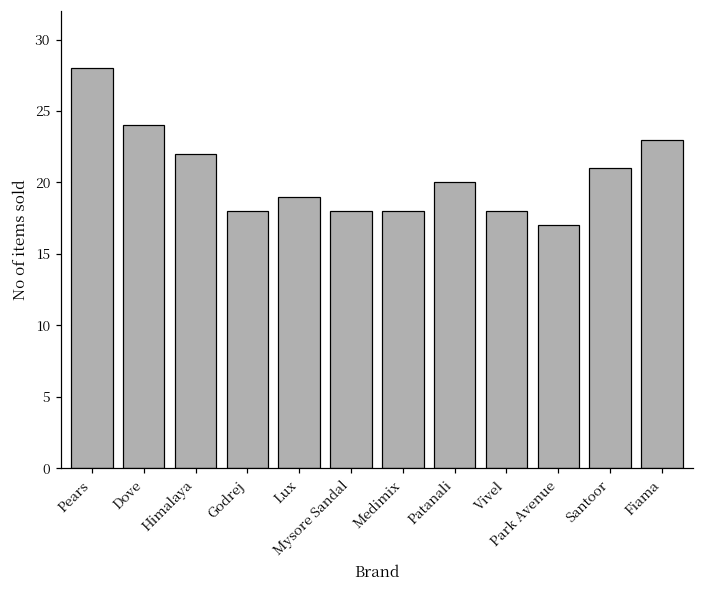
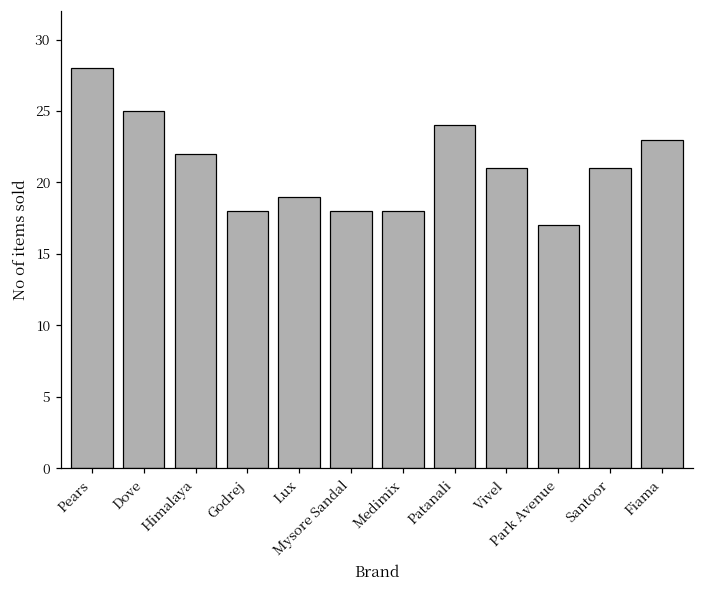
  {
    "Pears": 28,
-   "Dove": 24,
+   "Dove": 25,
    "Himalaya": 22,
    "Godrej": 18,
    "Lux": 19,
    "Mysore Sandal": 18,
    "Medimix": 18,
-   "Patanali": 20,
-   "Vivel": 18,
+   "Patanali": 24,
+   "Vivel": 21,
    "Park Avenue": 17,
    "Santoor": 21,
    "Fiama": 23
  }
